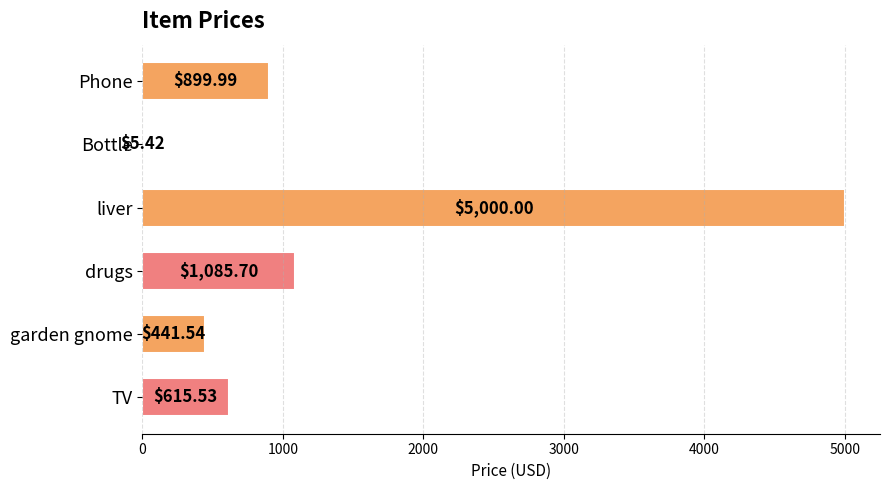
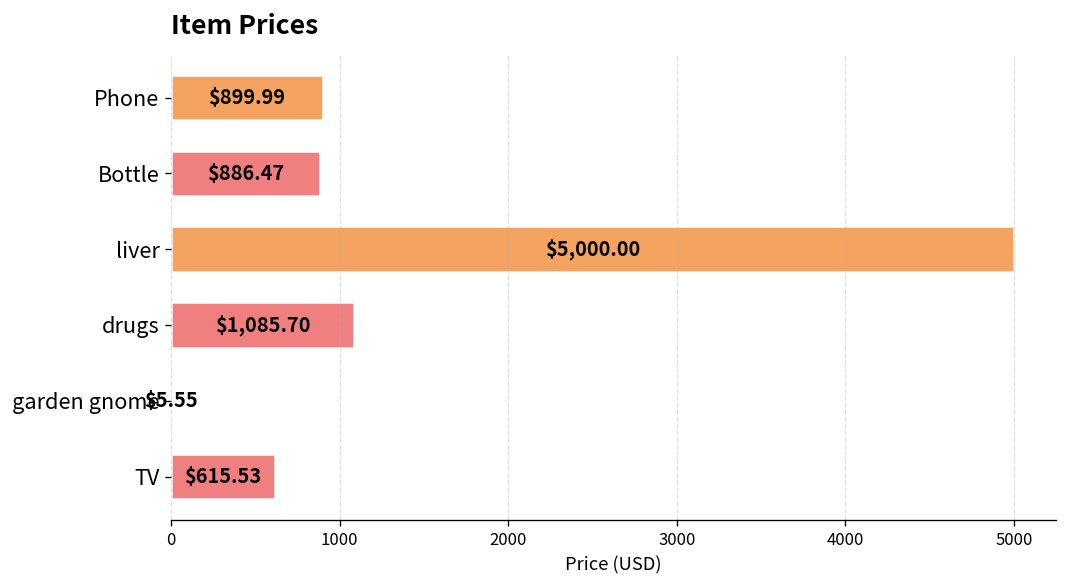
  {
    "Phone": "$899.99",
-   "Bottle": "$5.42",
+   "Bottle": "$886.47",
    "liver": "$5,000.00",
    "drugs": "$1,085.70",
-   "garden gnome": "$441.54",
+   "garden gnome": "$5.55",
    "TV": "$615.53"
  }
